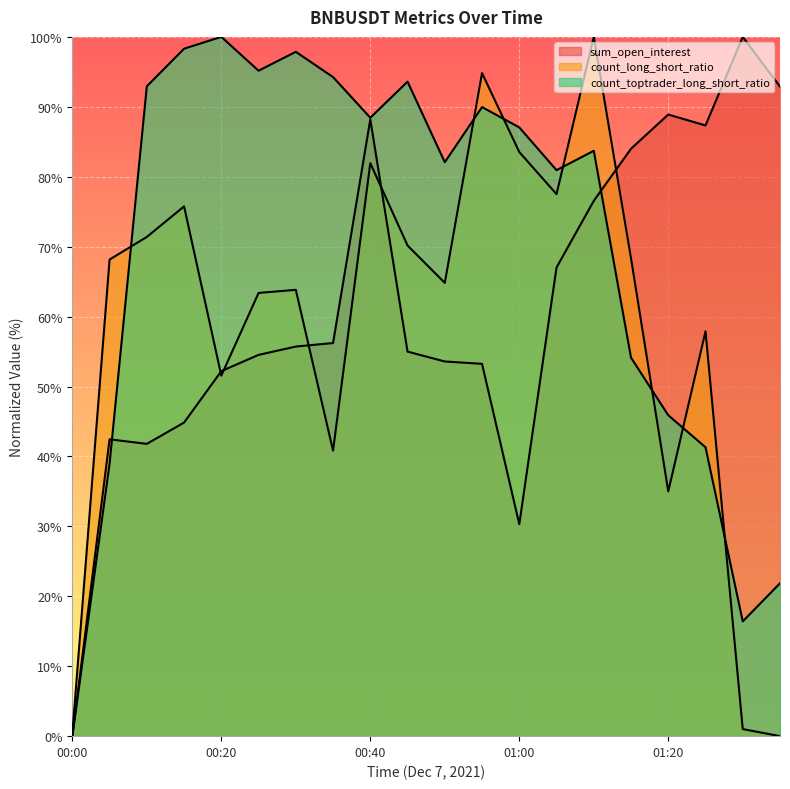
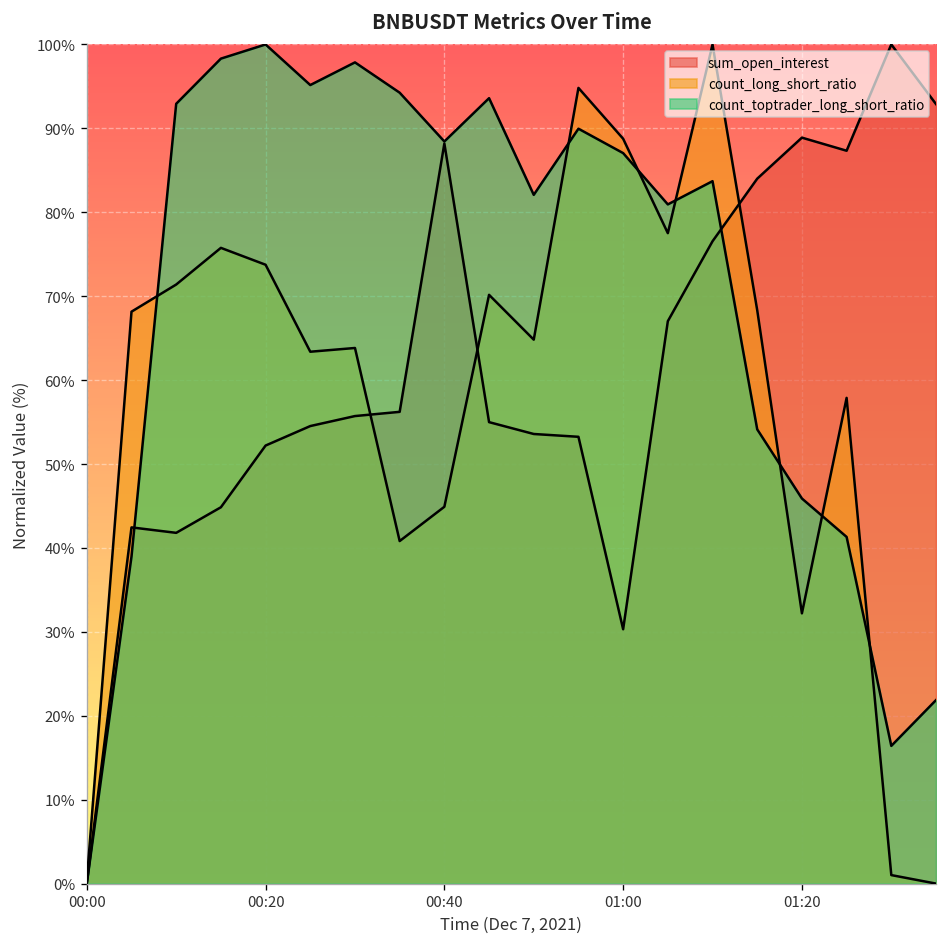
  {
    "sum_open_interest": {
      "00:20": "52%",
      "01:00": "30%",
      "01:20": "89%"
    },
    "count_long_short_ratio": {
      "00:00": "0%",
-     "00:20": "52%",
-     "00:40": "82%",
-     "01:00": "84%",
-     "01:20": "35%"
+     "00:20": "74%",
+     "00:40": "45%",
+     "01:00": "89%",
+     "01:20": "32%"
    },
    "count_toptrader_long_short_ratio": {
      "00:20": "100%",
      "01:00": "87%",
      "01:20": "46%"
    }
  }
